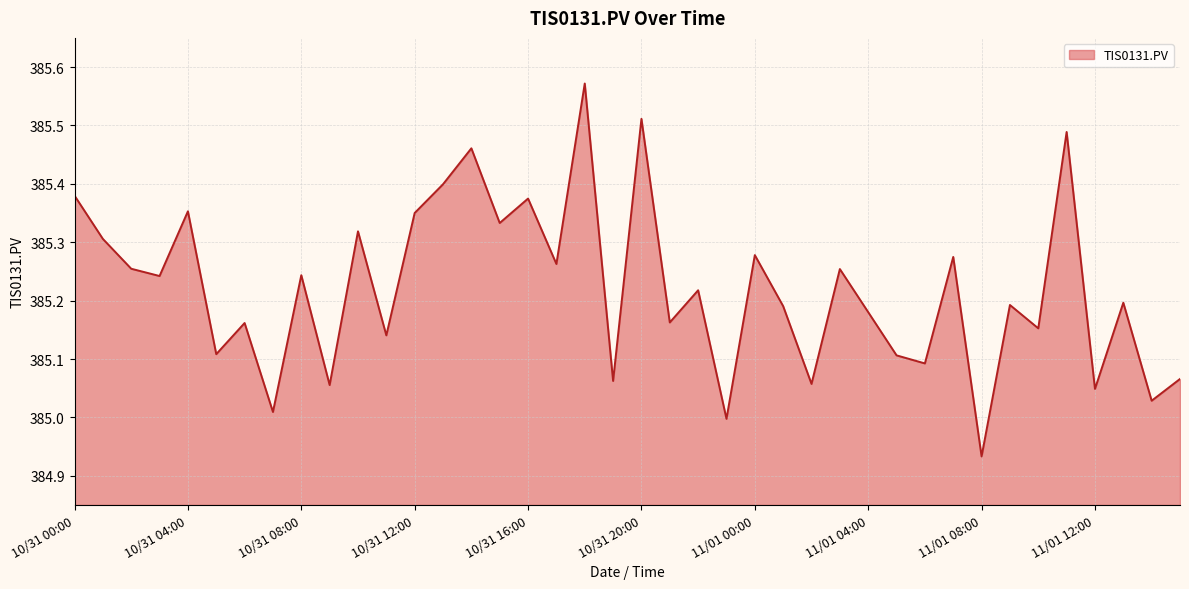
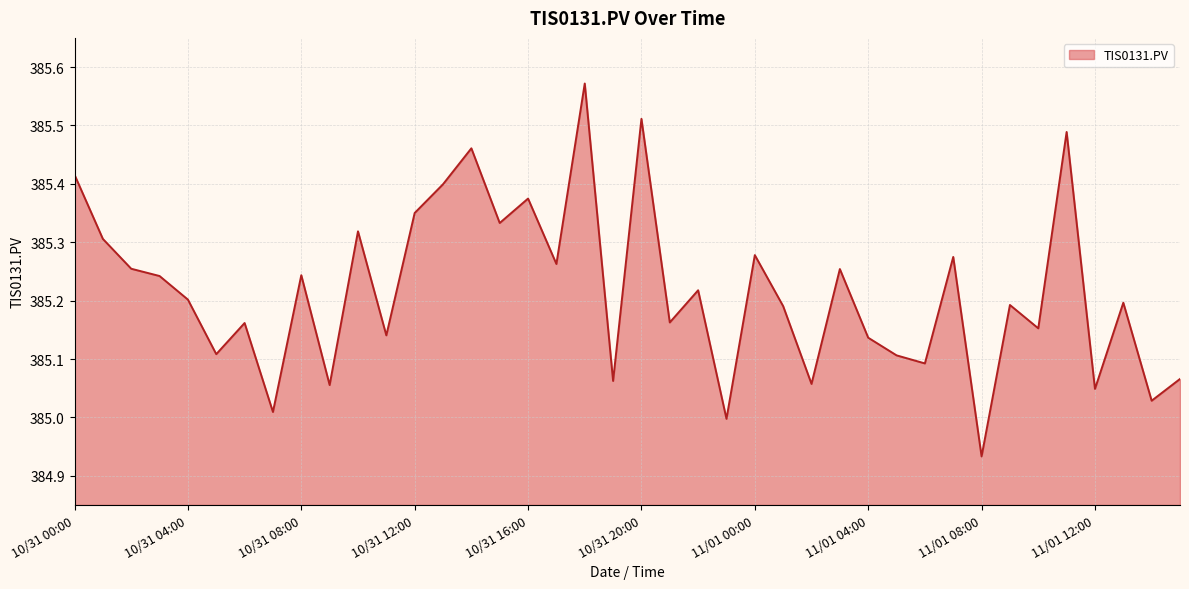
  {
-   "10/31 00:00": 385.38,
-   "10/31 04:00": 385.35,
+   "10/31 00:00": 385.42,
+   "10/31 04:00": 385.20,
    "10/31 08:00": 385.24,
    "10/31 12:00": 385.35,
    "10/31 16:00": 385.37,
    "10/31 20:00": 385.51,
    "11/01 00:00": 385.28,
-   "11/01 04:00": 385.18,
+   "11/01 04:00": 385.14,
    "11/01 08:00": 384.93,
    "11/01 12:00": 385.05
  }
